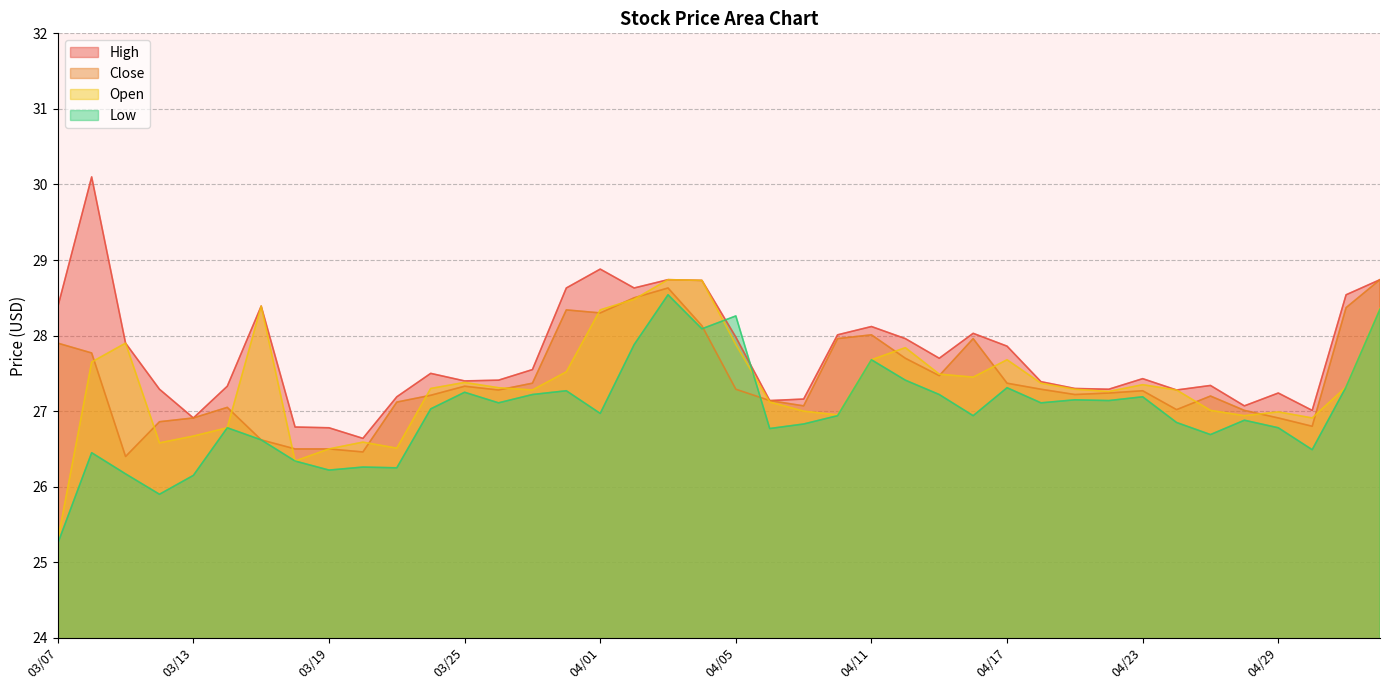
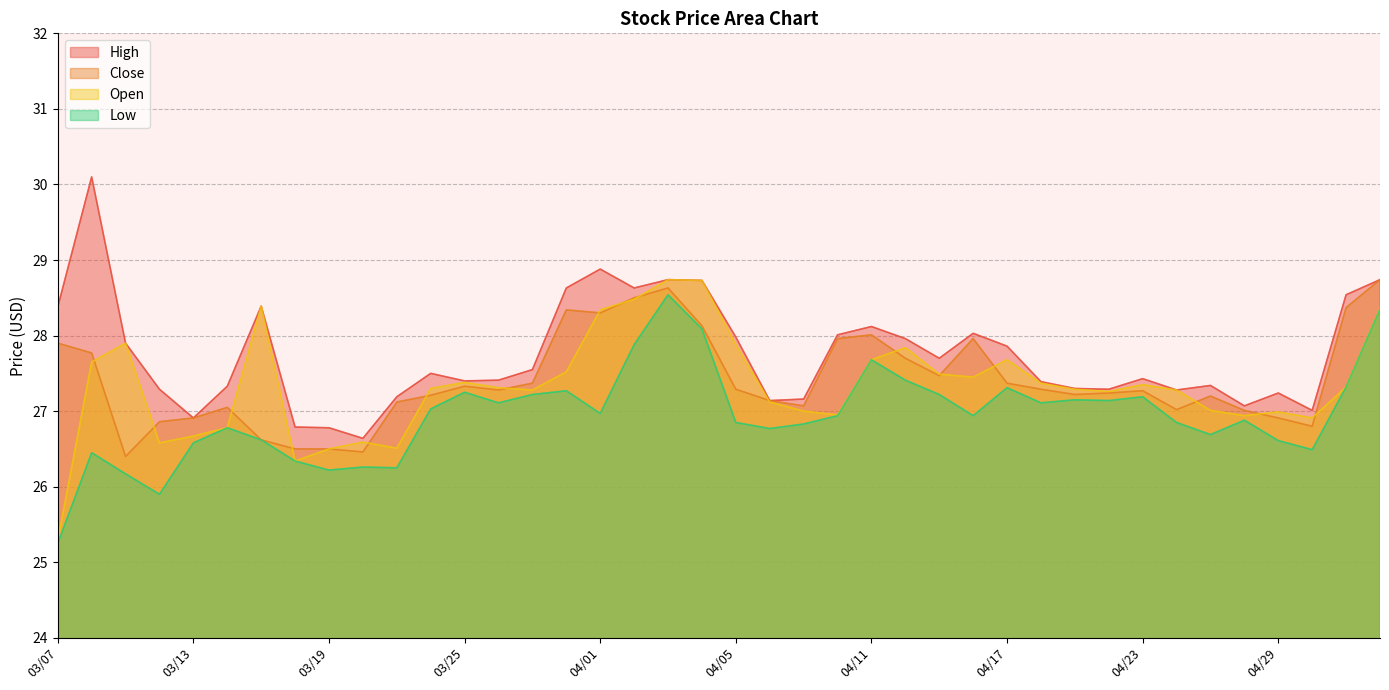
  {
    "Low": {
      "03/07": 25.3,
-     "03/13": 26.2,
+     "03/13": 26.6,
      "03/19": 26.2,
      "03/25": 27.3,
      "04/01": 27.0,
-     "04/05": 28.3,
+     "04/05": 26.9,
      "04/17": 27.3,
      "04/23": 27.2,
-     "04/29": 26.8
+     "04/29": 26.6
    }
  }
